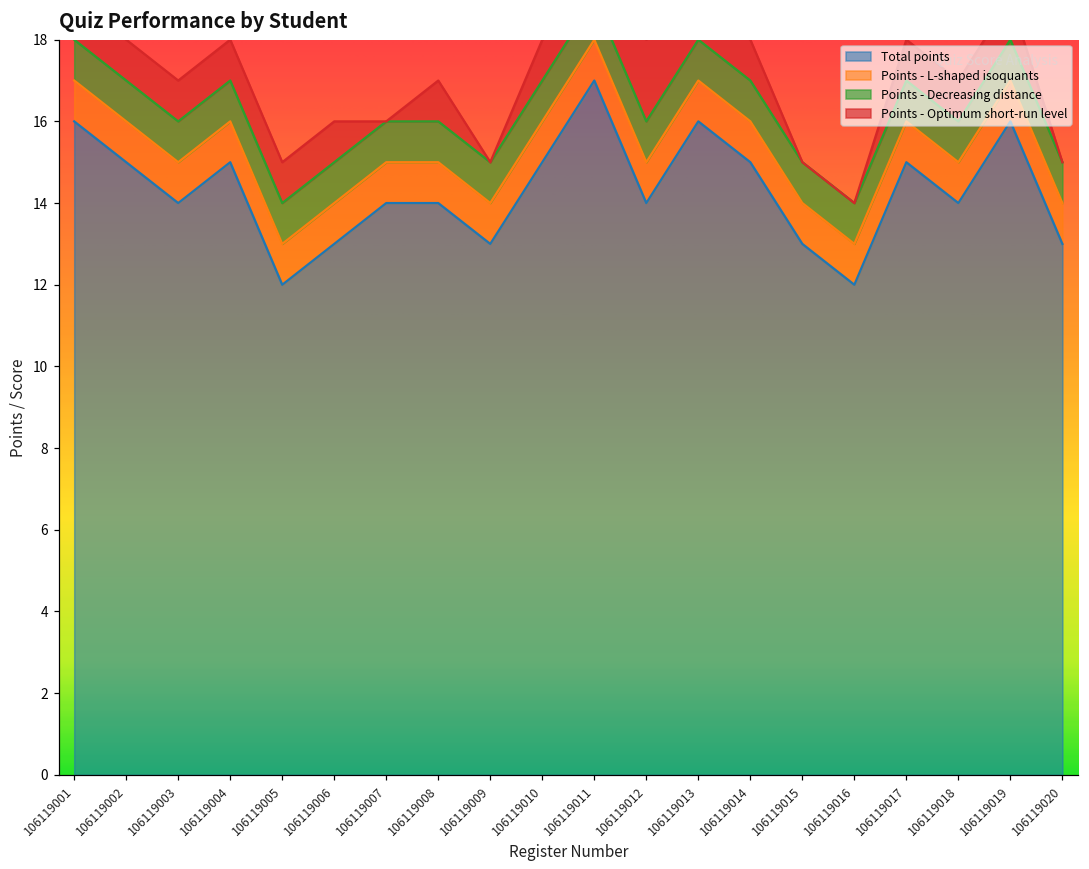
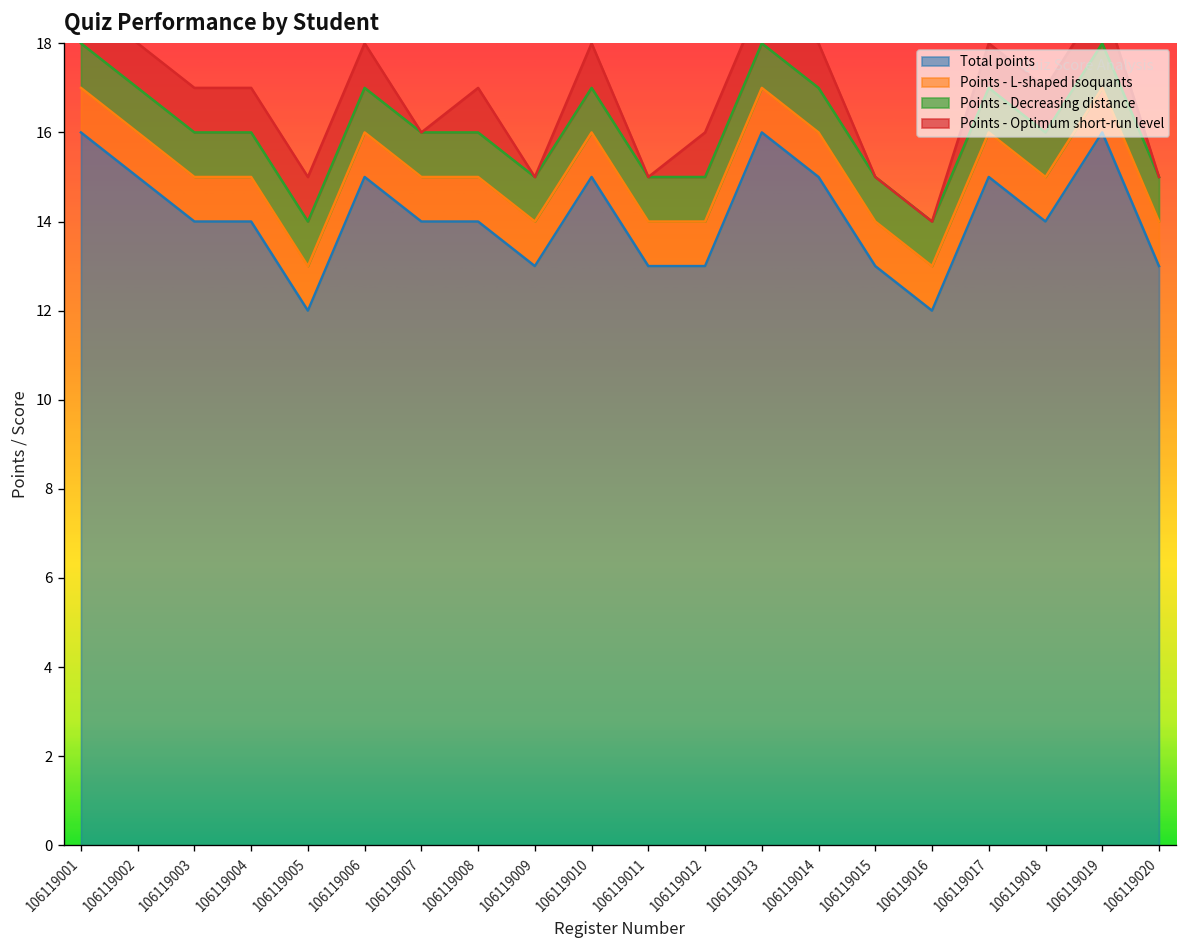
  {
    "Total points": {
      "106119001": 16,
      "106119002": 15,
      "106119003": 14,
-     "106119004": 15,
+     "106119004": 14,
      "106119005": 12,
-     "106119006": 13,
+     "106119006": 15,
      "106119007": 14,
      "106119008": 14,
      "106119009": 13,
      "106119010": 15,
-     "106119011": 17,
-     "106119012": 14,
+     "106119011": 13,
+     "106119012": 13,
      "106119013": 16,
      "106119014": 15,
      "106119015": 13,
      "106119016": 12,
      "106119017": 15,
      "106119018": 14,
      "106119019": 16,
      "106119020": 13
    },
    "Points - L-shaped isoquants": {
      "106119001": 1,
      "106119002": 1,
      "106119003": 1,
      "106119004": 1,
      "106119005": 1,
      "106119006": 1,
      "106119007": 1,
      "106119008": 1,
      "106119009": 1,
      "106119010": 1,
      "106119011": 1,
      "106119012": 1,
      "106119013": 1,
      "106119014": 1,
      "106119015": 1,
      "106119016": 1,
      "106119017": 1,
      "106119018": 1,
      "106119020": 1
    },
    "Points - Decreasing distance": {
      "106119001": 1,
      "106119002": 1,
      "106119003": 1,
      "106119004": 1,
      "106119005": 1,
      "106119006": 1,
      "106119008": 1,
      "106119010": 1,
      "106119012": 1,
      "106119013": 1,
      "106119014": 1,
      "106119018": 1,
      "106119019": 1
    },
    "Points - Optimum short-run level": {
      "106119002": 1,
      "106119003": 1,
      "106119004": 1,
      "106119005": 1,
      "106119006": 1,
      "106119008": 1,
      "106119010": 1,
-     "106119012": 2,
+     "106119012": 1,
      "106119014": 1,
      "106119017": 1
    }
  }
